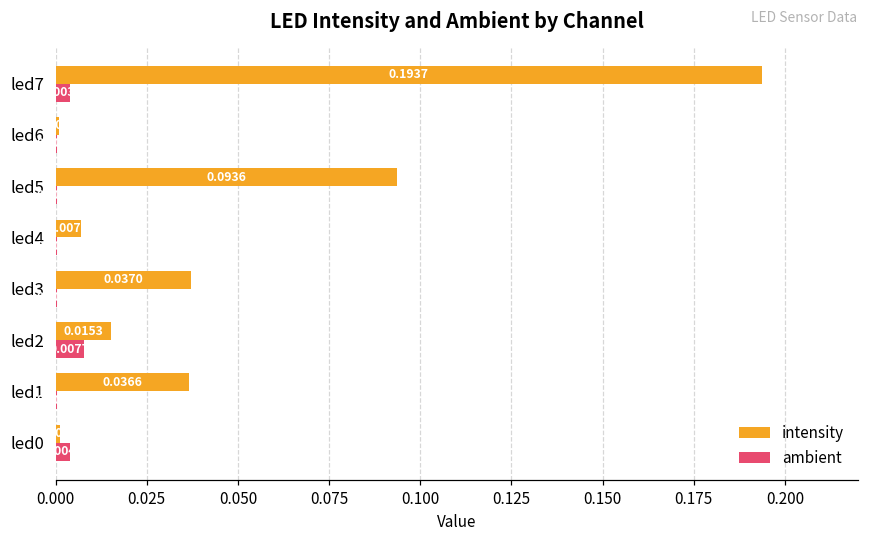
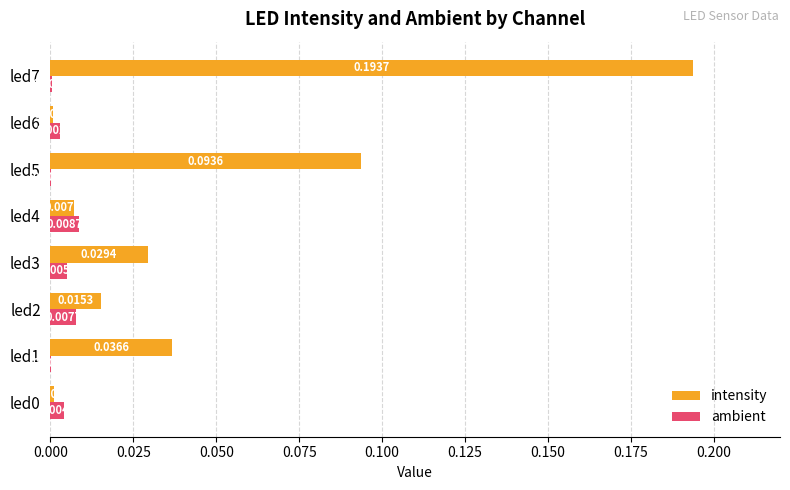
  {
    "intensity": {
      "led7": 0.1937,
      "led5": 0.0936,
      "led4": 0.0071,
-     "led3": 0.0370,
+     "led3": 0.0294,
      "led2": 0.0153,
      "led1": 0.0366
    },
    "ambient": {
-     "led7": 0.004,
-     "led6": 0.000,
-     "led4": 0.000,
-     "led3": 0.000,
+     "led7": 0.000,
+     "led6": 0.003,
+     "led4": 0.009,
+     "led3": 0.005,
      "led0": 0.004
    }
  }
